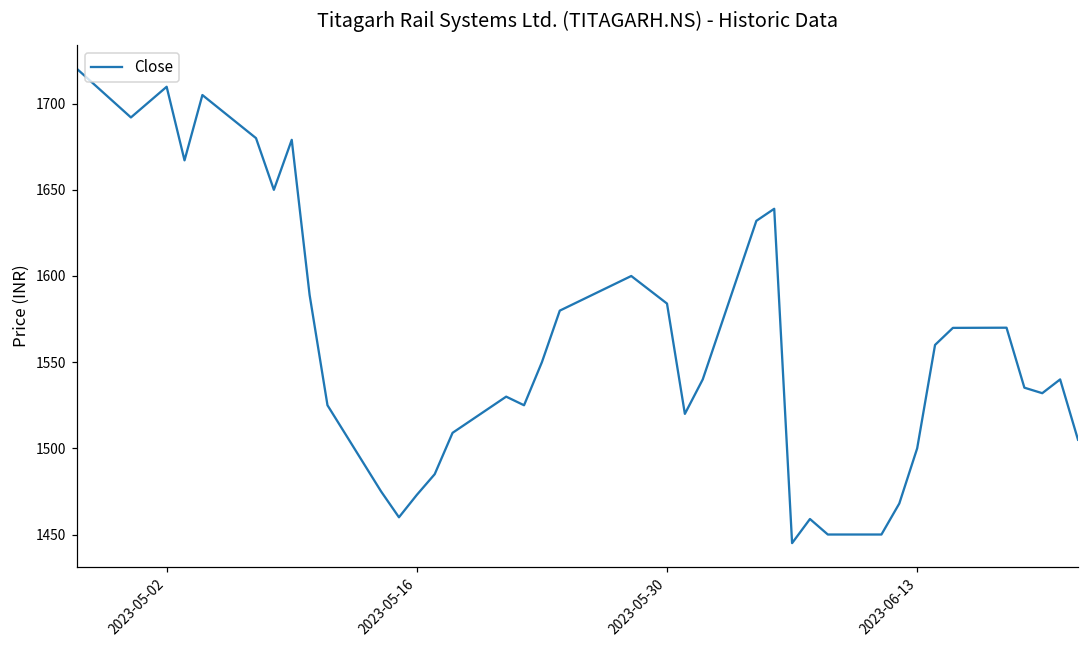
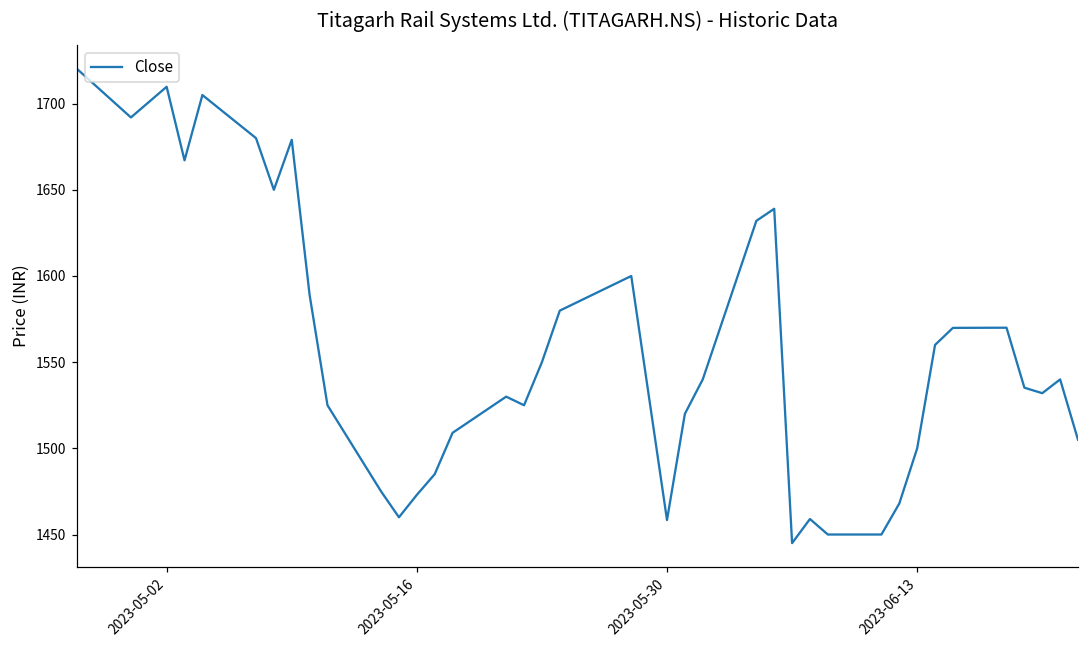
  {
    "2023-05-02": 1710,
    "2023-05-16": 1473,
-   "2023-05-30": 1584,
+   "2023-05-30": 1458,
    "2023-06-13": 1500
  }
